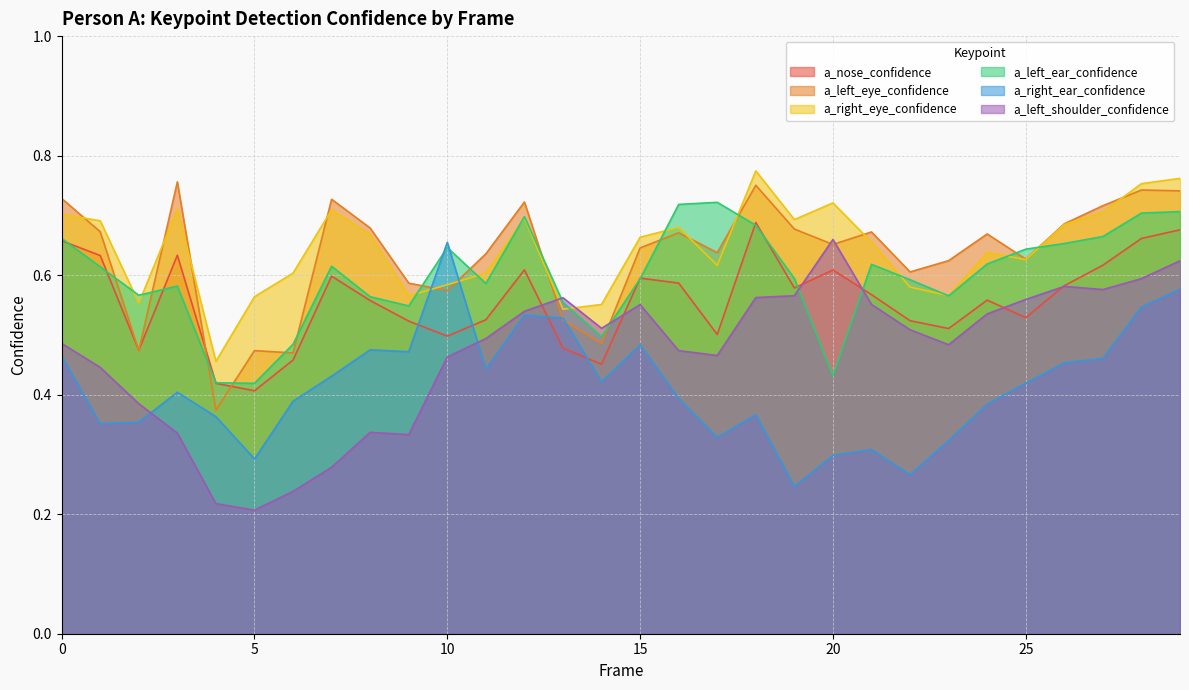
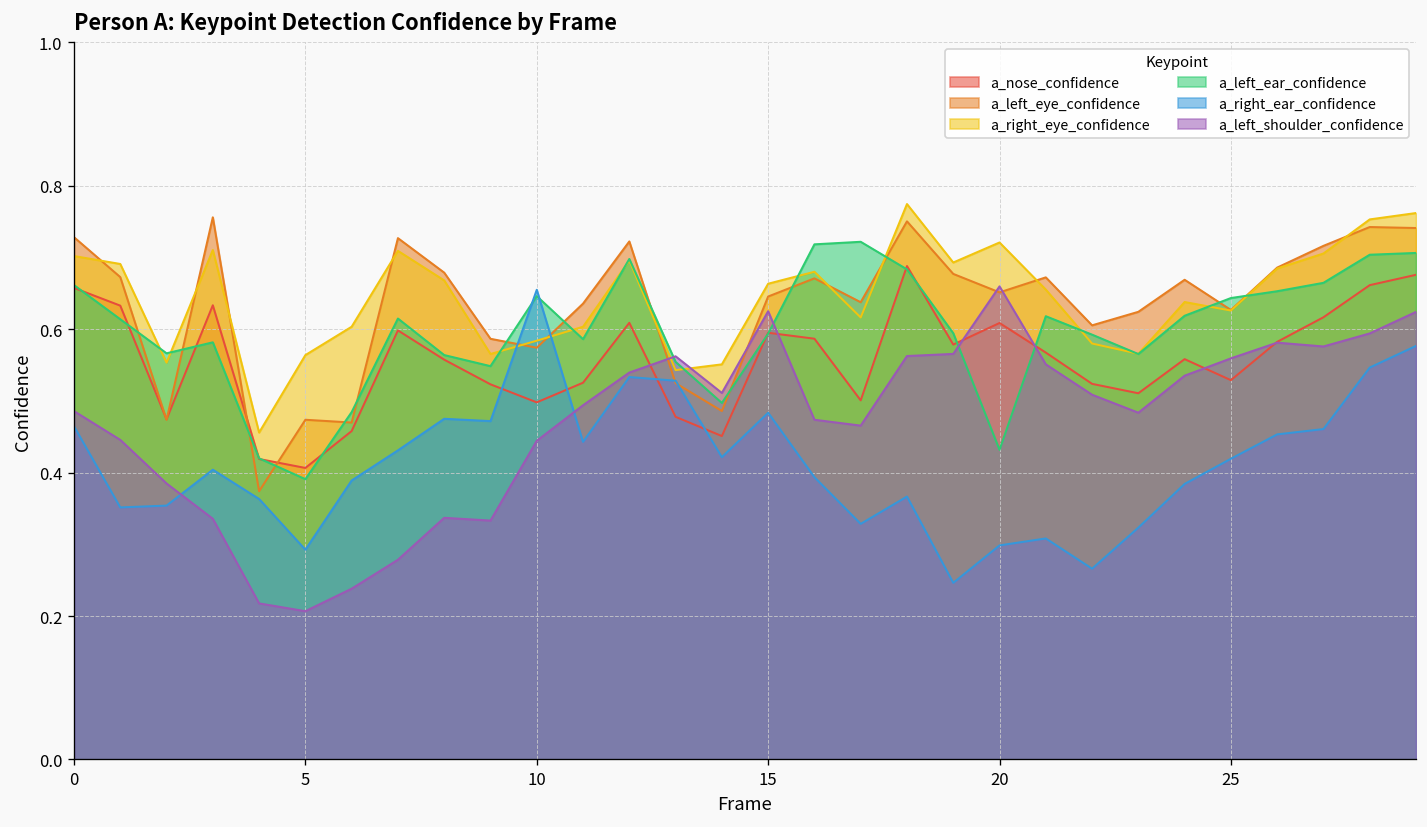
  {
    "a_right_eye_confidence": {
      "0": 0.70,
      "5": 0.56,
      "10": 0.58,
      "15": 0.66,
      "20": 0.72
    },
    "a_left_ear_confidence": {
-     "5": 0.42,
+     "5": 0.39,
      "10": 0.65,
      "20": 0.43,
      "25": 0.64
    },
    "a_right_ear_confidence": {
      "0": 0.46,
      "5": 0.29,
      "10": 0.65,
      "15": 0.48,
      "20": 0.30,
      "25": 0.42
    },
    "a_left_shoulder_confidence": {
      "0": 0.49,
      "5": 0.21,
-     "10": 0.46,
-     "15": 0.55,
+     "10": 0.44,
+     "15": 0.63,
      "20": 0.66,
      "25": 0.56
    }
  }
